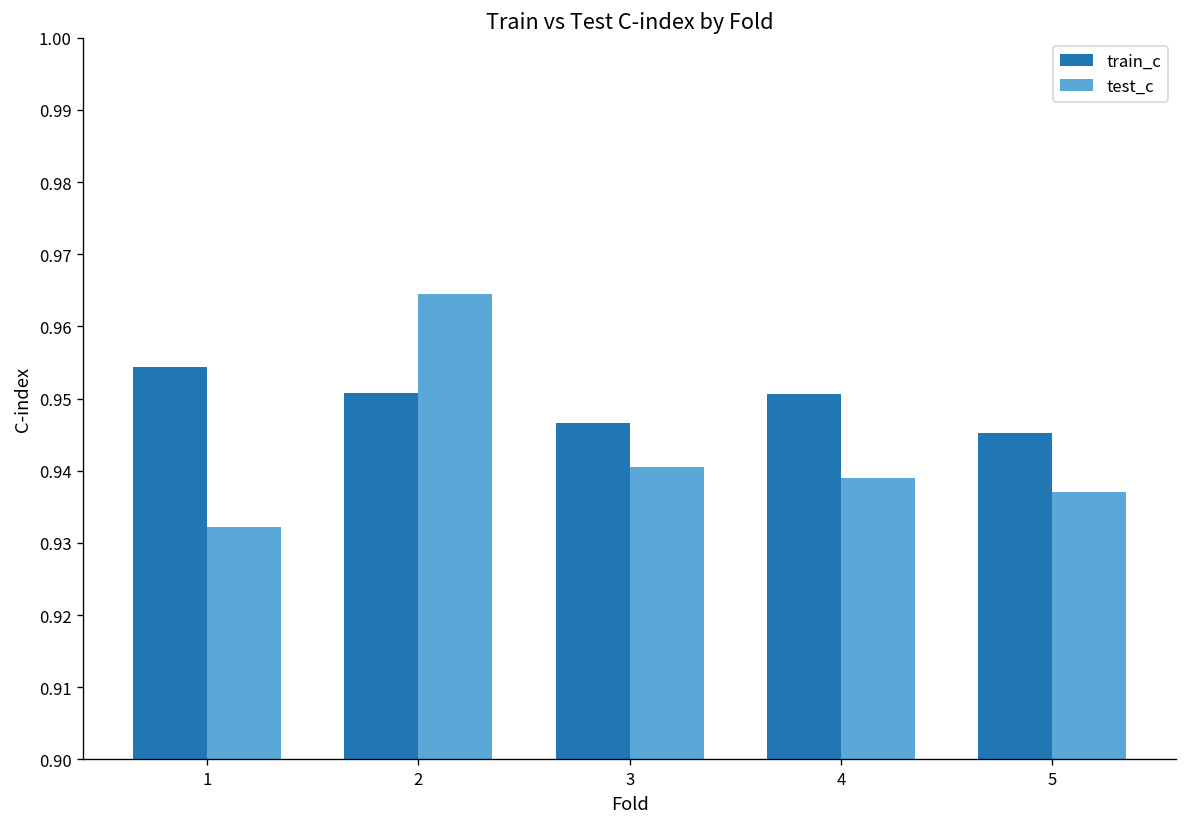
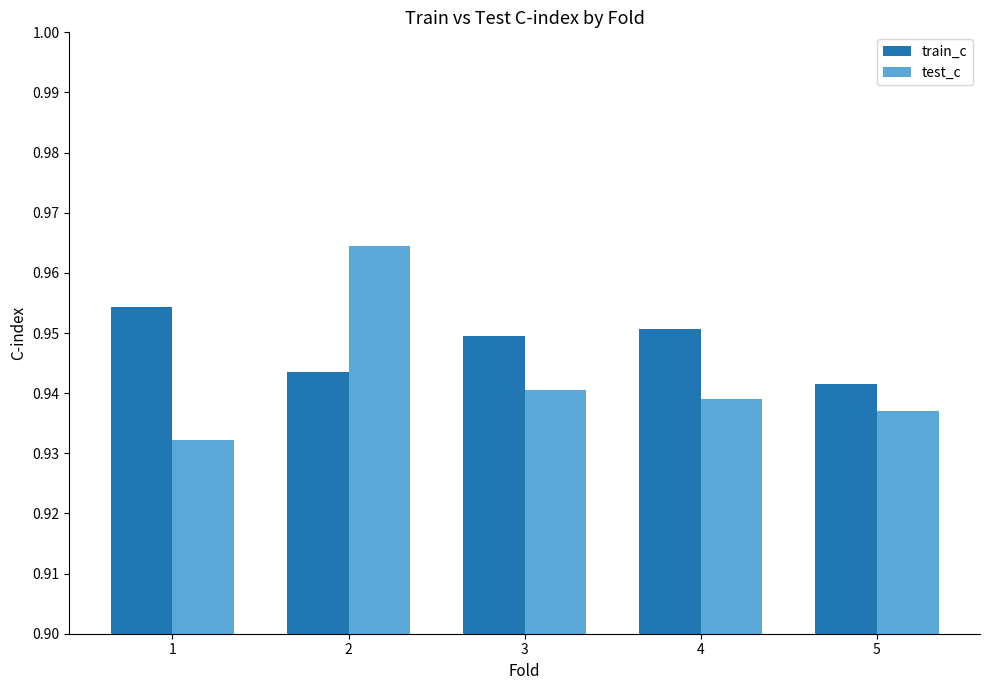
  {
    "train_c": {
      "1": 0.954,
-     "2": 0.951,
-     "3": 0.947,
+     "2": 0.944,
+     "3": 0.950,
      "4": 0.951,
-     "5": 0.945
+     "5": 0.942
    },
    "test_c": {
      "1": 0.932,
      "2": 0.965,
      "3": 0.941,
      "4": 0.939,
      "5": 0.937
    }
  }
